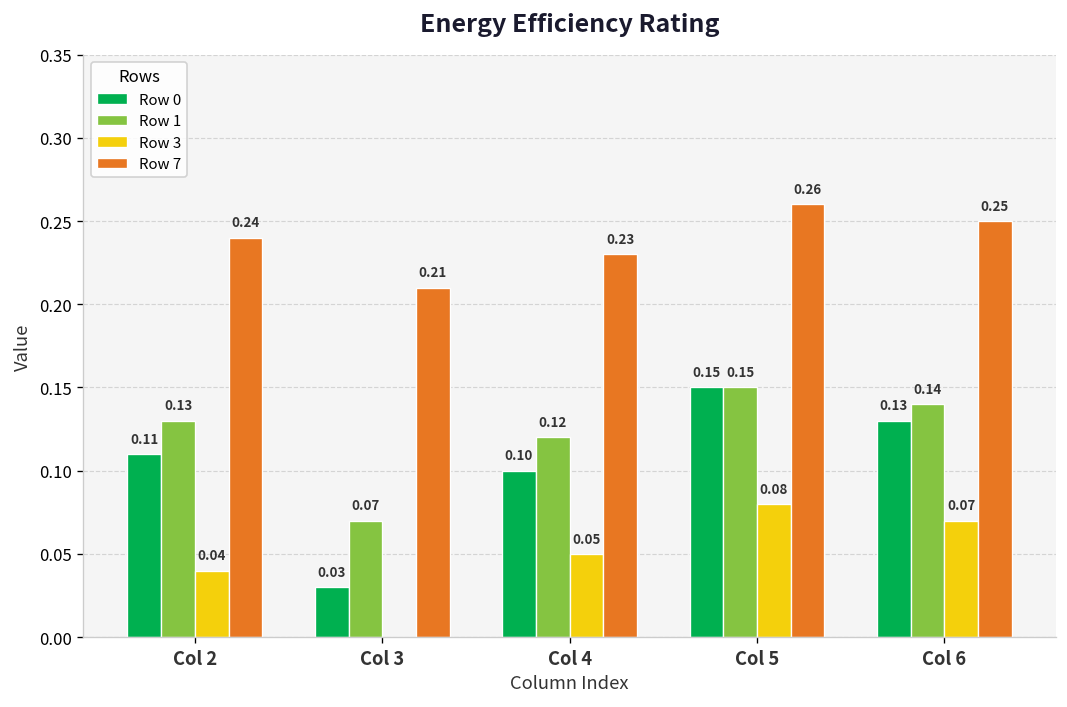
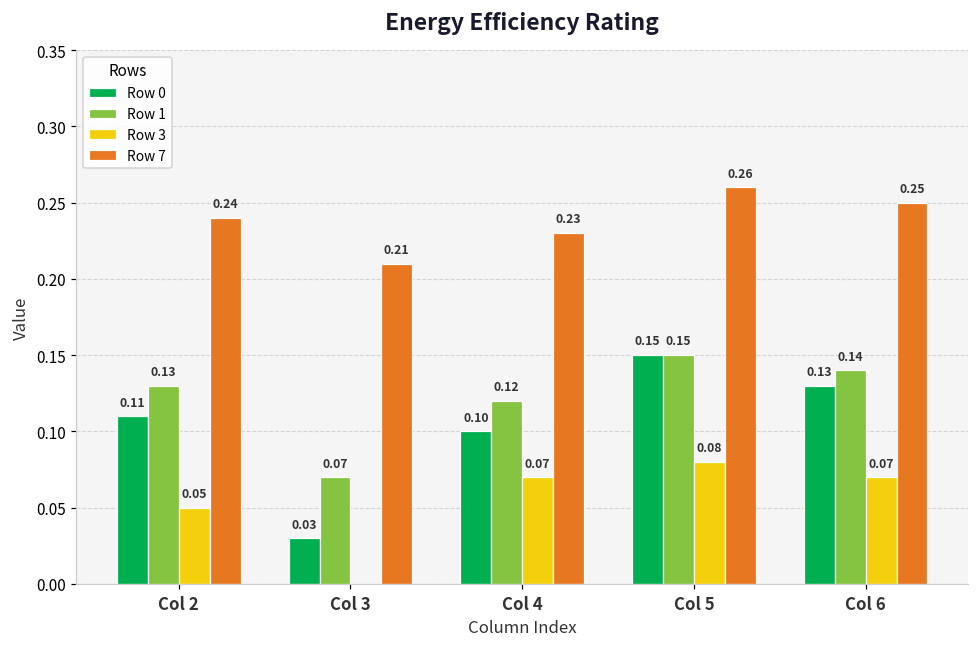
  {
    "Row 0": {
      "Col 2": 0.11,
      "Col 3": 0.03,
      "Col 4": 0.10,
      "Col 5": 0.15,
      "Col 6": 0.13
    },
    "Row 1": {
      "Col 2": 0.13,
      "Col 3": 0.07,
      "Col 4": 0.12,
      "Col 5": 0.15,
      "Col 6": 0.14
    },
    "Row 3": {
-     "Col 2": 0.04,
-     "Col 4": 0.05,
+     "Col 2": 0.05,
+     "Col 4": 0.07,
      "Col 5": 0.08,
      "Col 6": 0.07
    },
    "Row 7": {
      "Col 2": 0.24,
      "Col 3": 0.21,
      "Col 4": 0.23,
      "Col 5": 0.26,
      "Col 6": 0.25
    }
  }
